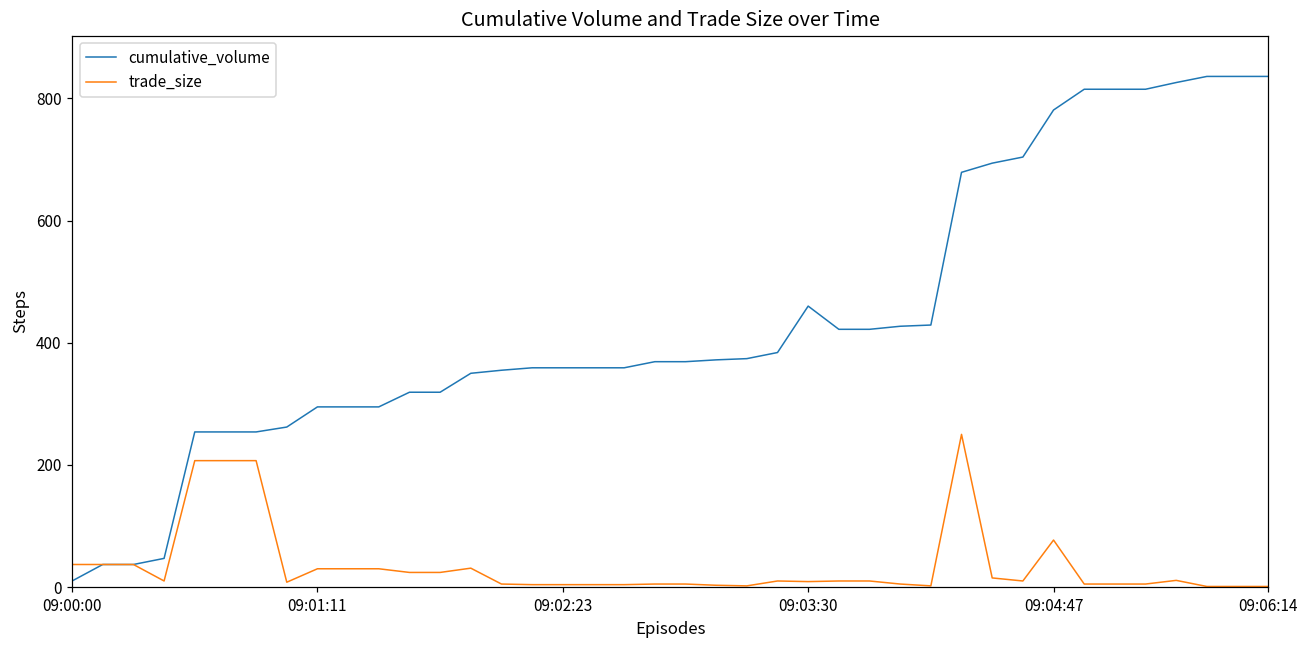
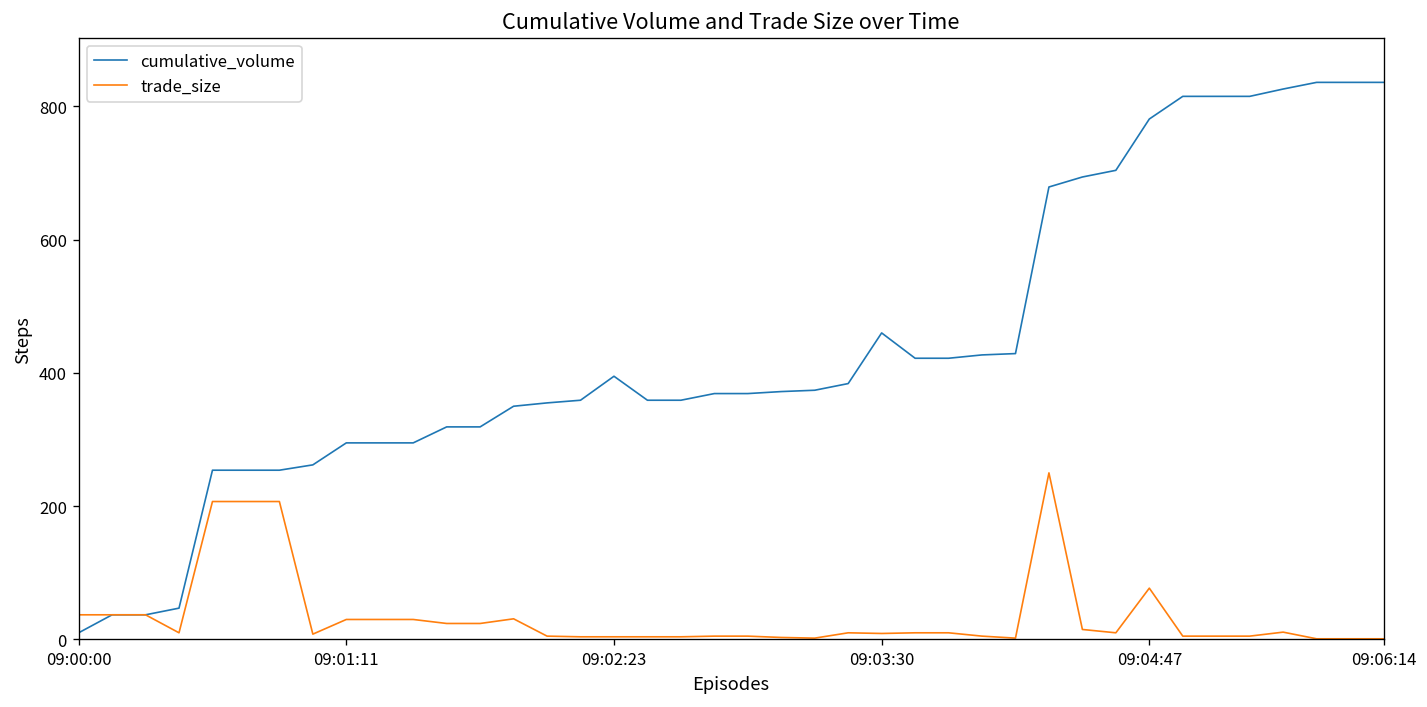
  {
    "cumulative_volume": {
      "09:00:00": 10,
      "09:01:11": 300,
-     "09:02:23": 360,
+     "09:02:23": 400,
      "09:03:30": 460,
      "09:04:47": 780,
      "09:06:14": 840
    },
    "trade_size": {
      "09:00:00": 40,
      "09:01:11": 30,
      "09:02:23": 0,
      "09:03:30": 10,
      "09:04:47": 80,
      "09:06:14": 0
    }
  }
